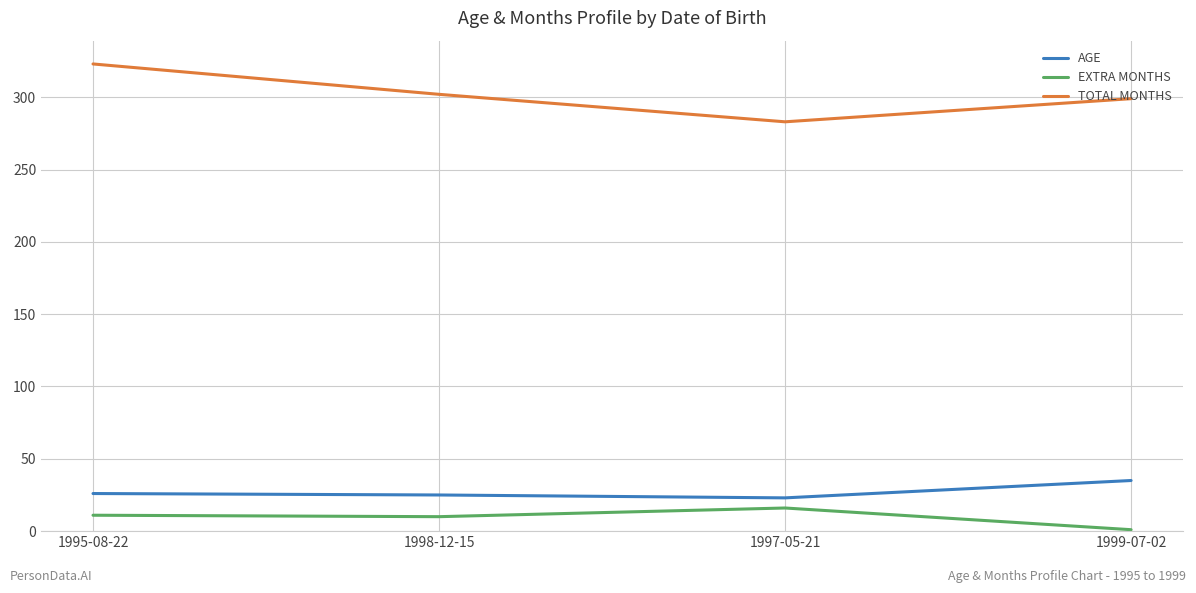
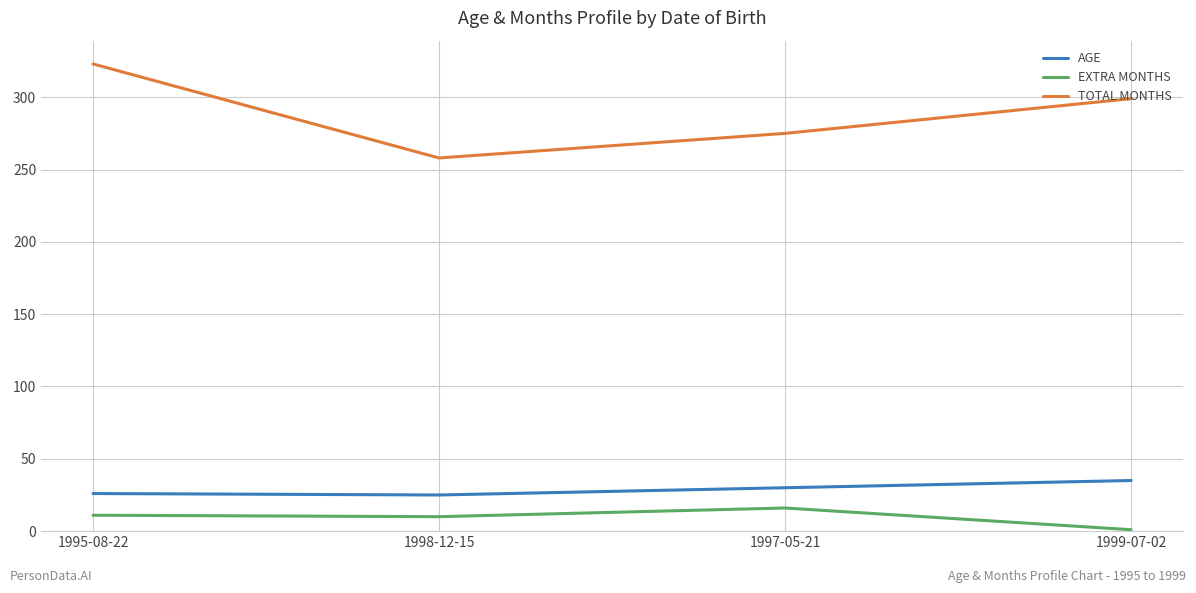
  {
    "AGE": {
      "1995-08-22": 26,
      "1998-12-15": 25,
-     "1997-05-21": 23,
+     "1997-05-21": 30,
      "1999-07-02": 35
    },
    "EXTRA MONTHS": {
      "1995-08-22": 11,
      "1998-12-15": 10,
      "1997-05-21": 16,
      "1999-07-02": 1
    },
    "TOTAL MONTHS": {
      "1995-08-22": 323,
-     "1998-12-15": 302,
-     "1997-05-21": 283,
+     "1998-12-15": 258,
+     "1997-05-21": 275,
      "1999-07-02": 299
    }
  }
